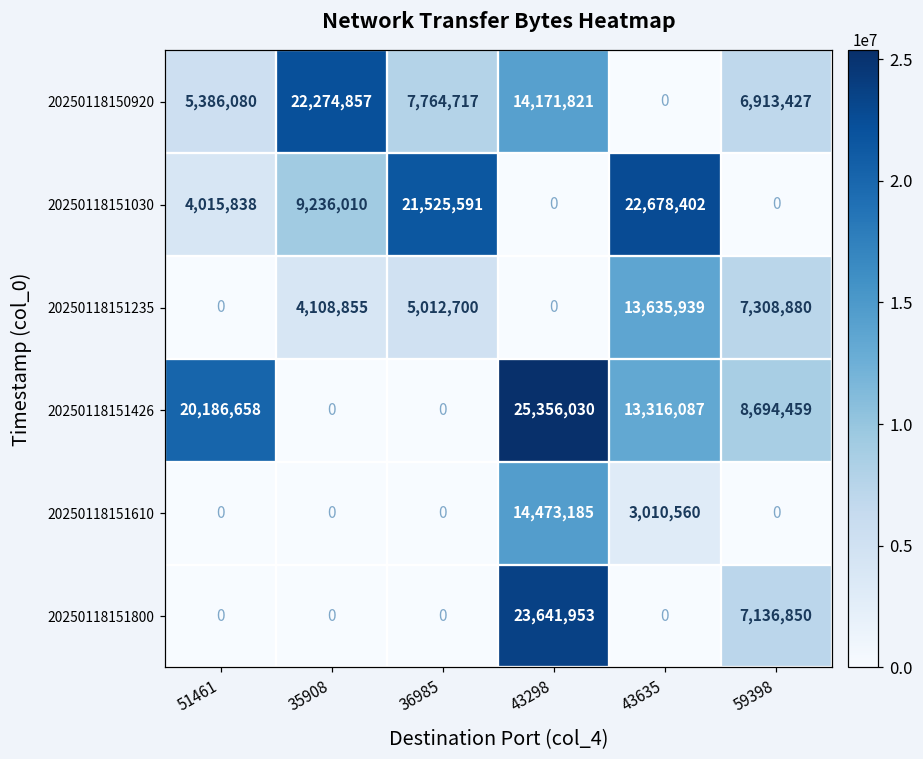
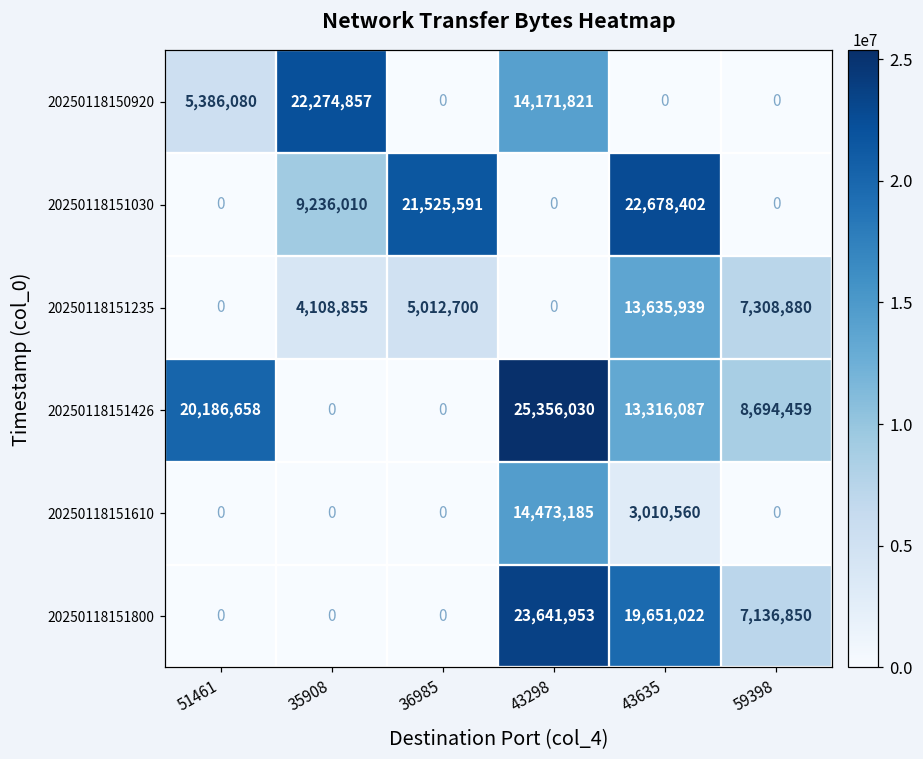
  {
    "20250118150920": {
      "51461": "5,386,080",
      "35908": "22,274,857",
-     "36985": "7,764,717",
+     "36985": "0",
      "43298": "14,171,821",
      "43635": "0",
-     "59398": "6,913,427"
+     "59398": "0"
    },
    "20250118151030": {
-     "51461": "4,015,838",
+     "51461": "0",
      "35908": "9,236,010",
      "36985": "21,525,591",
      "43298": "0",
      "43635": "22,678,402",
      "59398": "0"
    },
    "20250118151235": {
      "51461": "0",
      "35908": "4,108,855",
      "36985": "5,012,700",
      "43298": "0",
      "43635": "13,635,939",
      "59398": "7,308,880"
    },
    "20250118151426": {
      "51461": "20,186,658",
      "35908": "0",
      "36985": "0",
      "43298": "25,356,030",
      "43635": "13,316,087",
      "59398": "8,694,459"
    },
    "20250118151610": {
      "51461": "0",
      "35908": "0",
      "36985": "0",
      "43298": "14,473,185",
      "43635": "3,010,560",
      "59398": "0"
    },
    "20250118151800": {
      "51461": "0",
      "35908": "0",
      "36985": "0",
      "43298": "23,641,953",
-     "43635": "0",
+     "43635": "19,651,022",
      "59398": "7,136,850"
    }
  }
